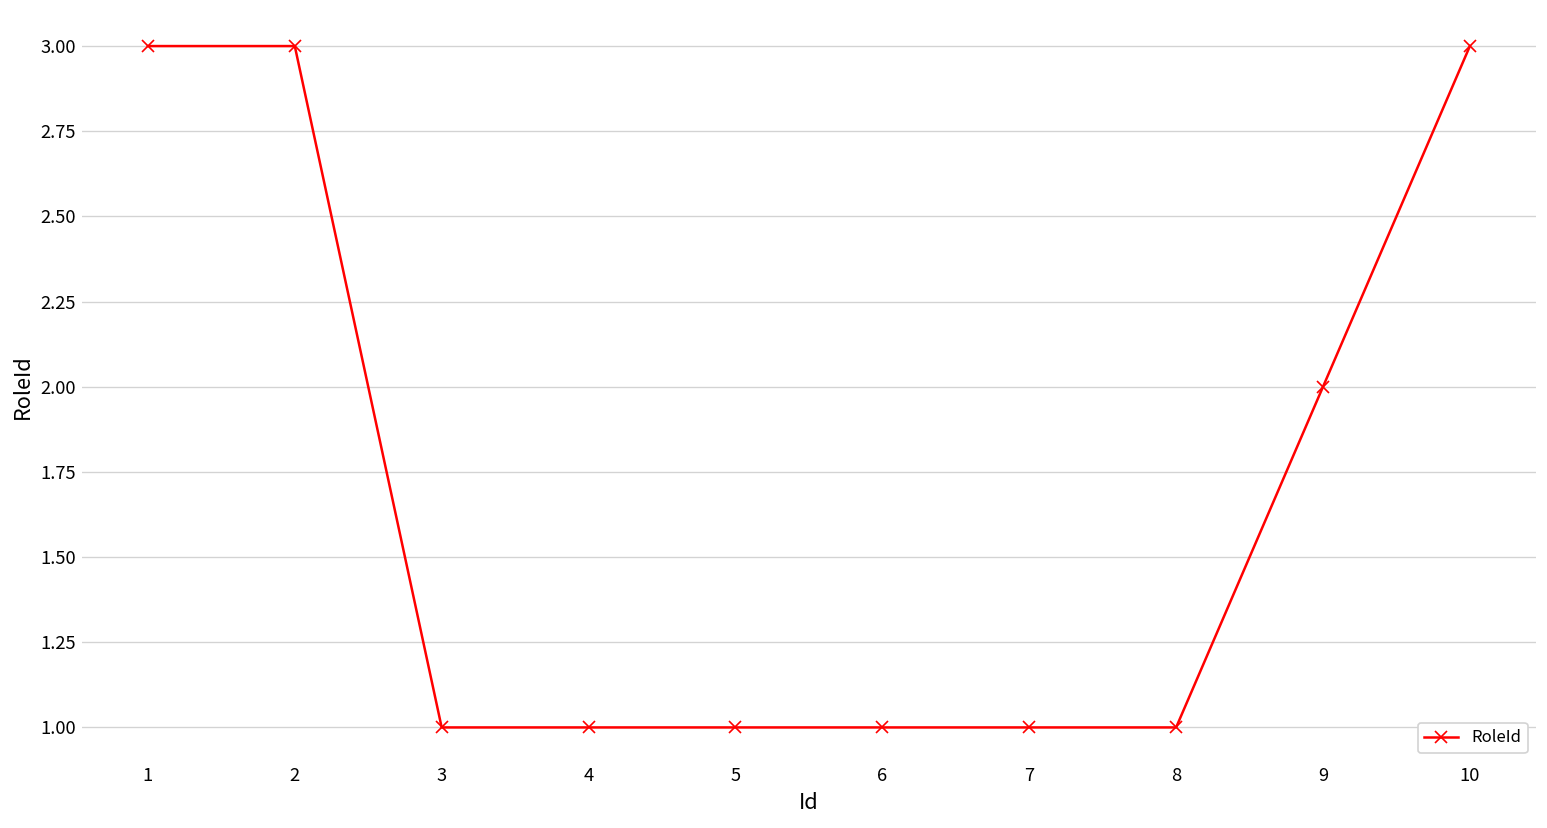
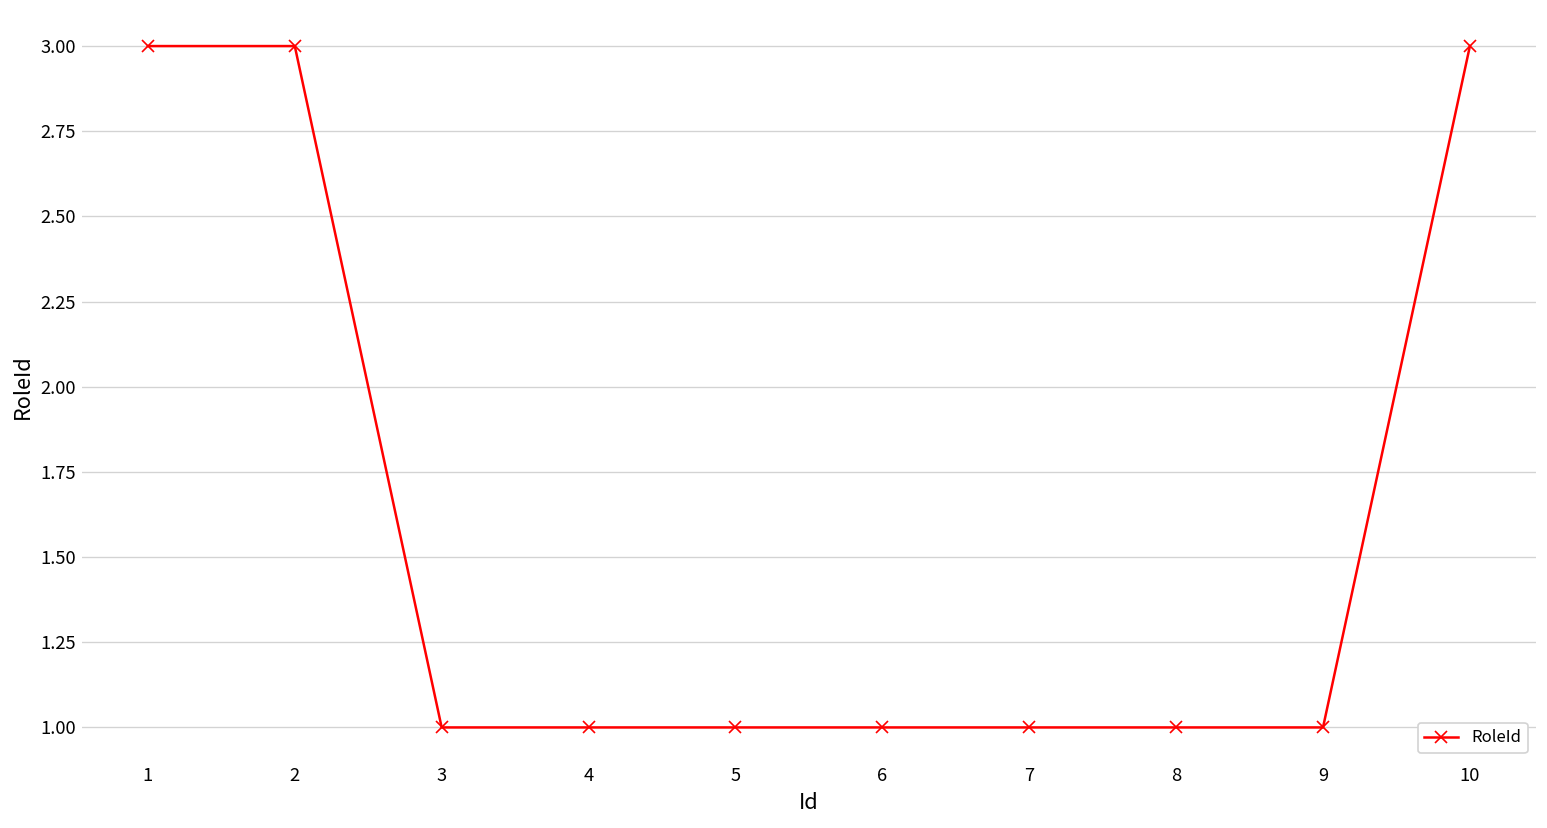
  {
    "1": 3,
    "2": 3,
    "3": 1,
    "4": 1,
    "5": 1,
    "6": 1,
    "7": 1,
    "8": 1,
-   "9": 2,
+   "9": 1,
    "10": 3
  }
